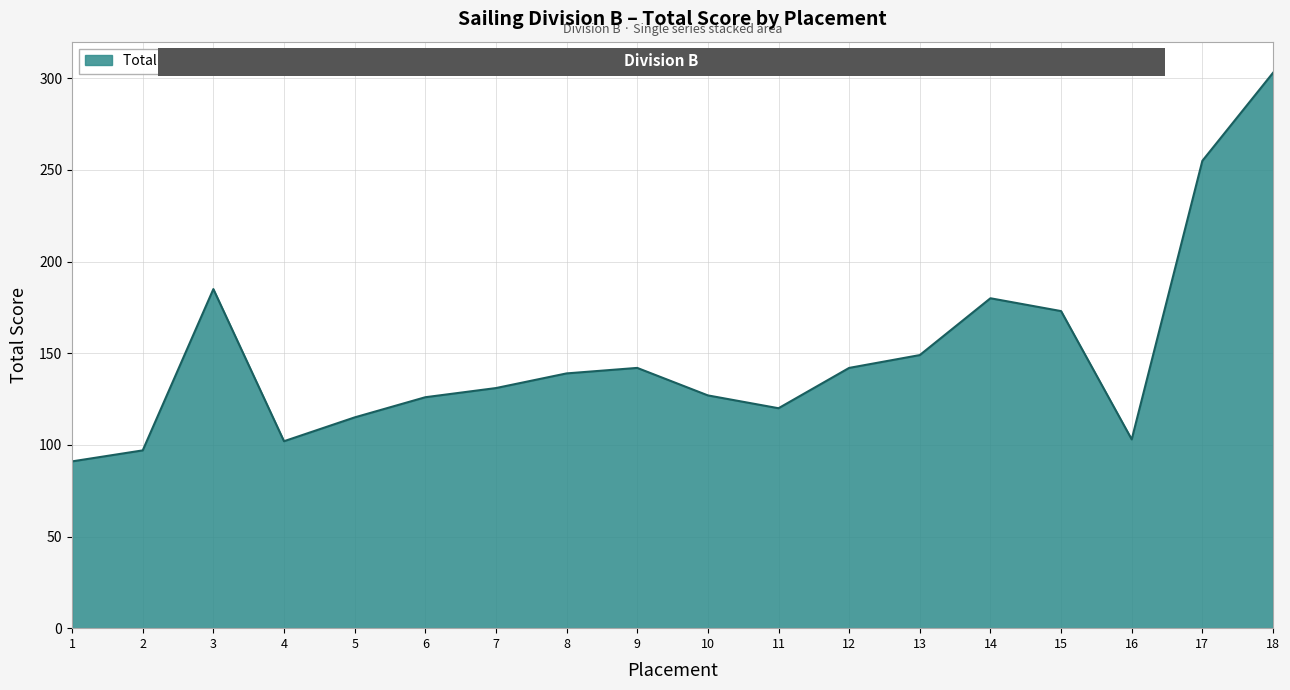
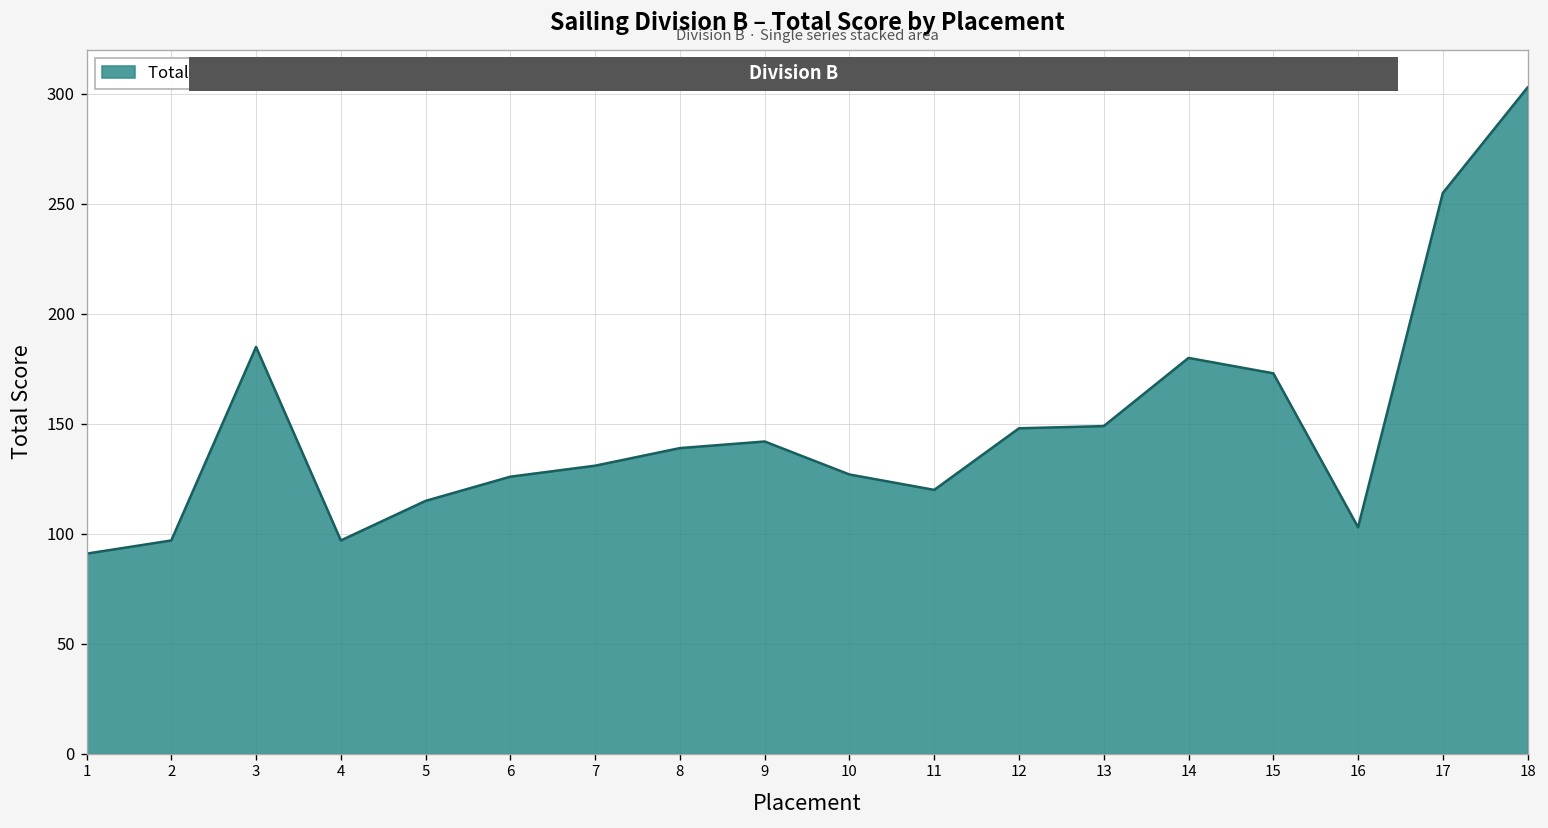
  {
    "1": 91,
    "2": 97,
    "3": 185,
-   "4": 102,
+   "4": 97,
    "5": 115,
    "6": 126,
    "7": 131,
    "8": 139,
    "9": 142,
    "10": 127,
    "11": 120,
-   "12": 142,
+   "12": 148,
    "13": 149,
    "14": 180,
    "15": 173,
    "16": 103,
    "17": 255,
    "18": 303
  }
